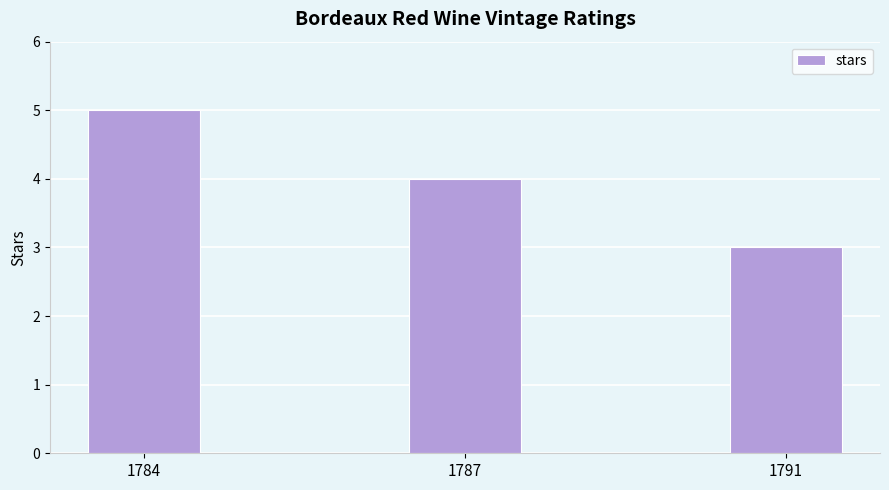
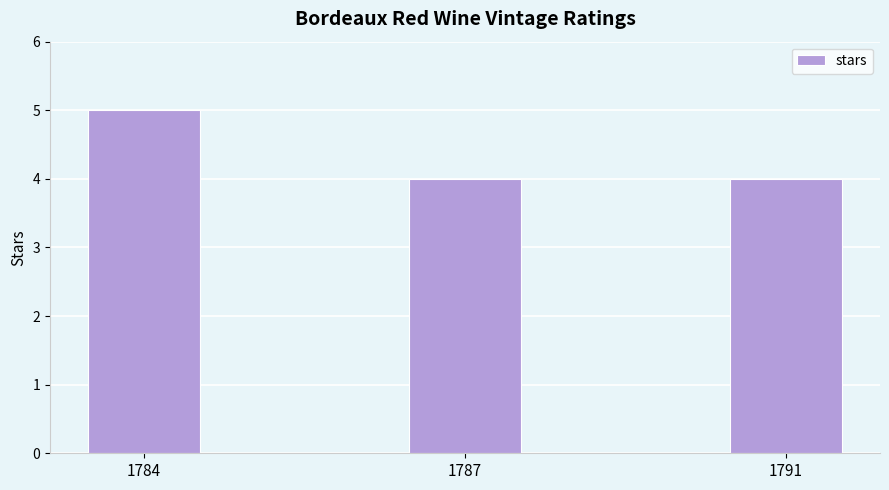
  {
    "1784": 5,
    "1787": 4,
-   "1791": 3
+   "1791": 4
  }
